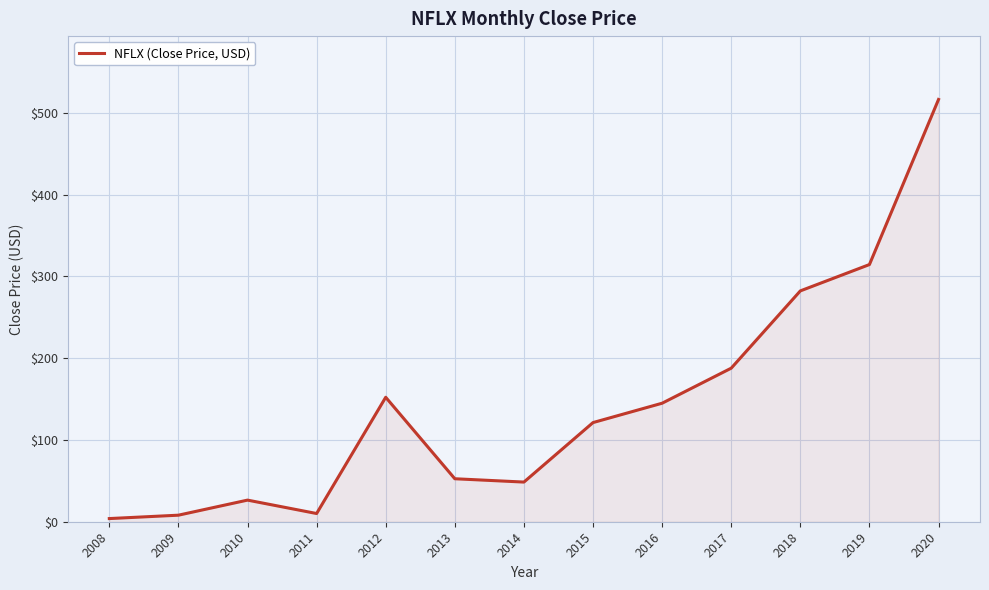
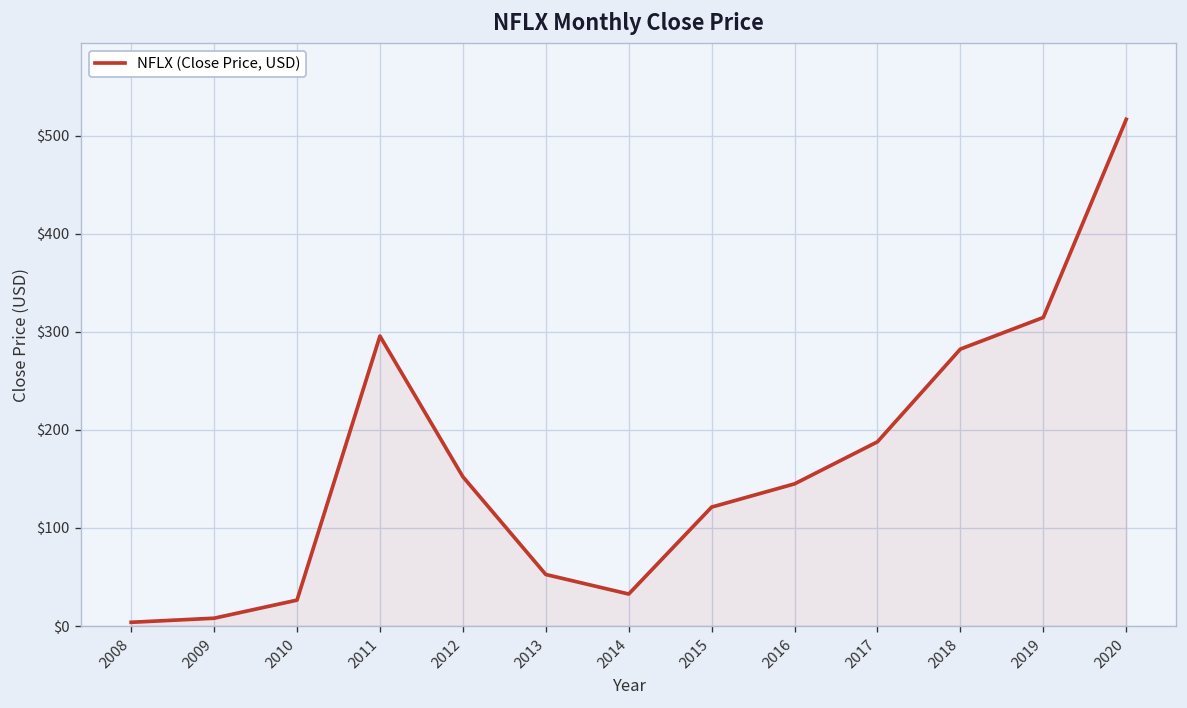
  {
    "2008": "$0",
    "2009": "$10",
    "2010": "$30",
-   "2011": "$10",
+   "2011": "$300",
    "2012": "$150",
    "2013": "$50",
-   "2014": "$50",
+   "2014": "$30",
    "2015": "$120",
    "2016": "$140",
    "2017": "$190",
    "2018": "$280",
    "2019": "$310",
    "2020": "$520"
  }
